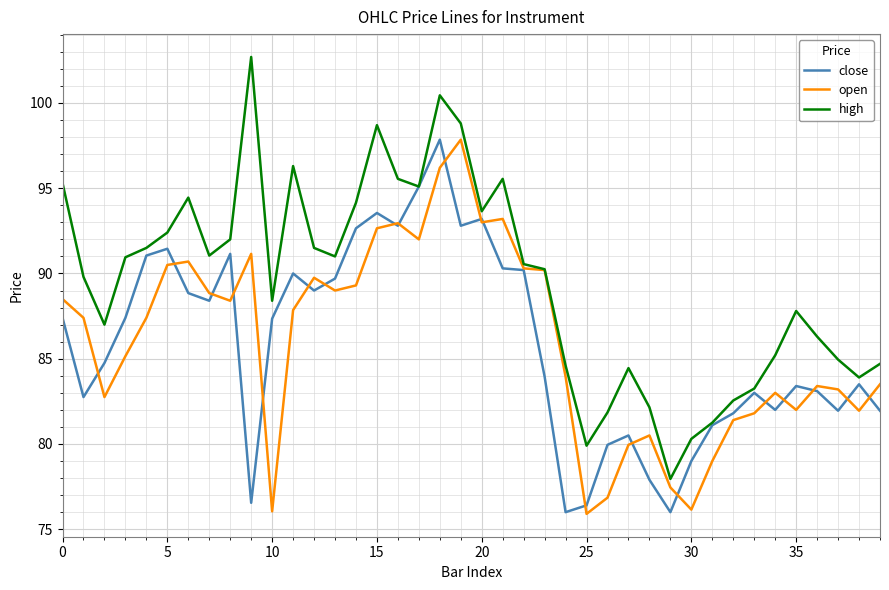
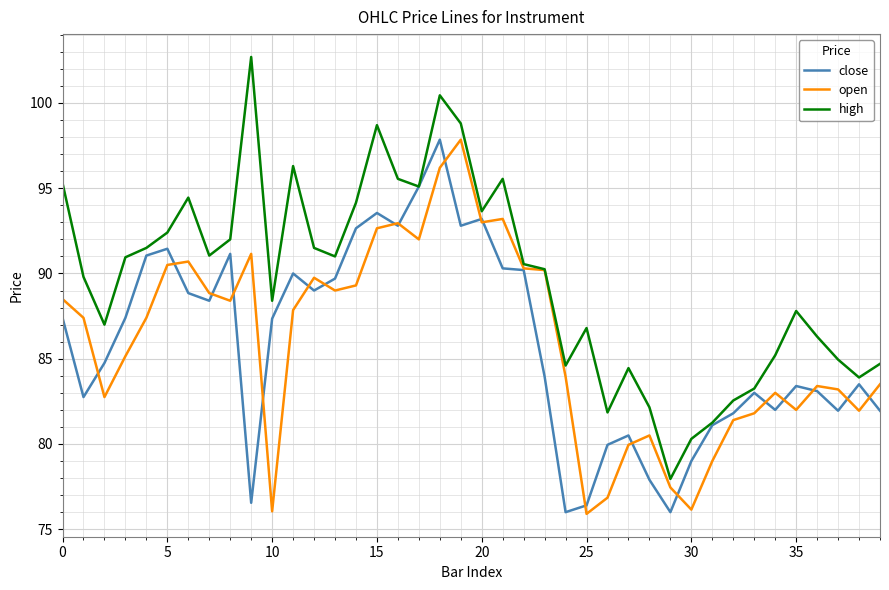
  {
    "close": {
      "0": 87.4,
      "5": 91.5,
      "10": 87.4,
      "15": 93.6,
      "20": 93.2,
      "25": 76.4,
      "30": 79.0,
      "35": 83.4
    },
    "open": {
      "0": 88.5,
      "5": 90.5,
      "10": 76.1,
      "15": 92.7,
      "20": 93.0,
      "25": 75.9,
      "30": 76.2,
      "35": 82.0
    },
    "high": {
      "0": 95.3,
      "5": 92.4,
      "10": 88.4,
      "15": 98.7,
      "20": 93.7,
-     "25": 79.9,
+     "25": 86.8,
      "30": 80.3,
      "35": 87.8
    }
  }
